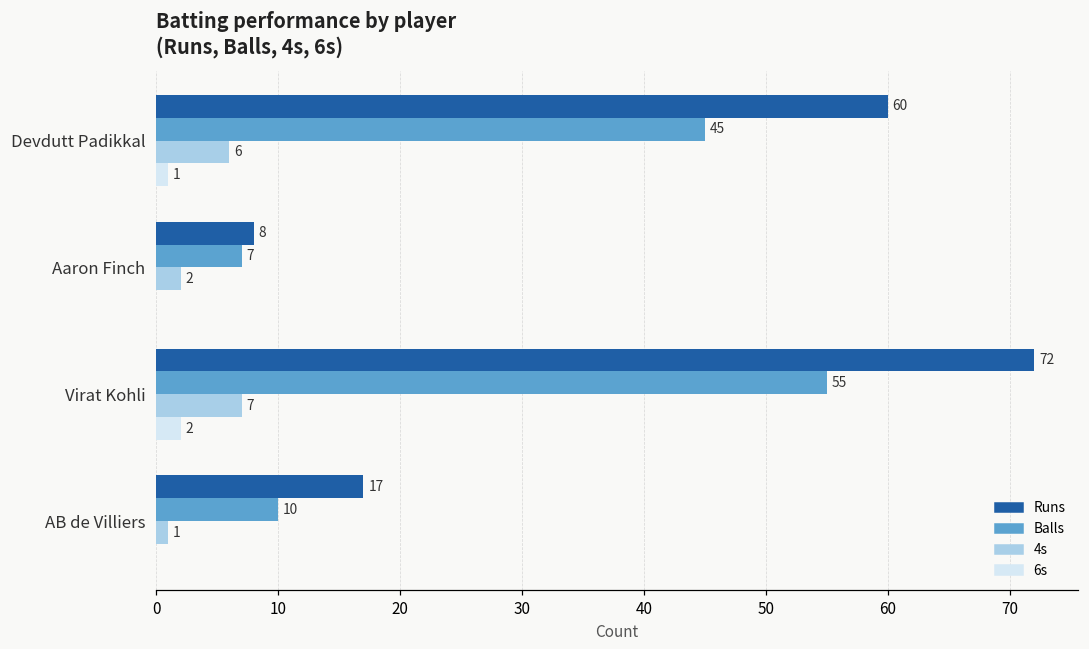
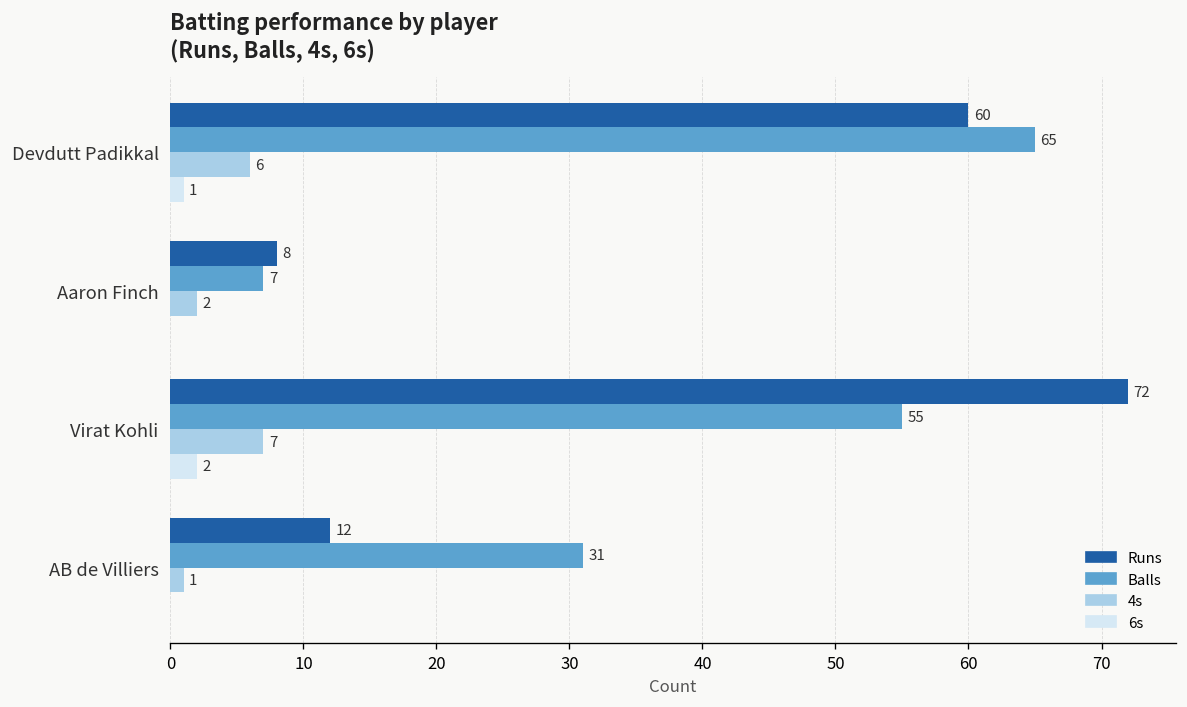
  {
    "Runs": {
      "Devdutt Padikkal": 60,
      "Aaron Finch": 8,
      "Virat Kohli": 72,
-     "AB de Villiers": 17
+     "AB de Villiers": 12
    },
    "Balls": {
-     "Devdutt Padikkal": 45,
+     "Devdutt Padikkal": 65,
      "Aaron Finch": 7,
      "Virat Kohli": 55,
-     "AB de Villiers": 10
+     "AB de Villiers": 31
    }
  }
